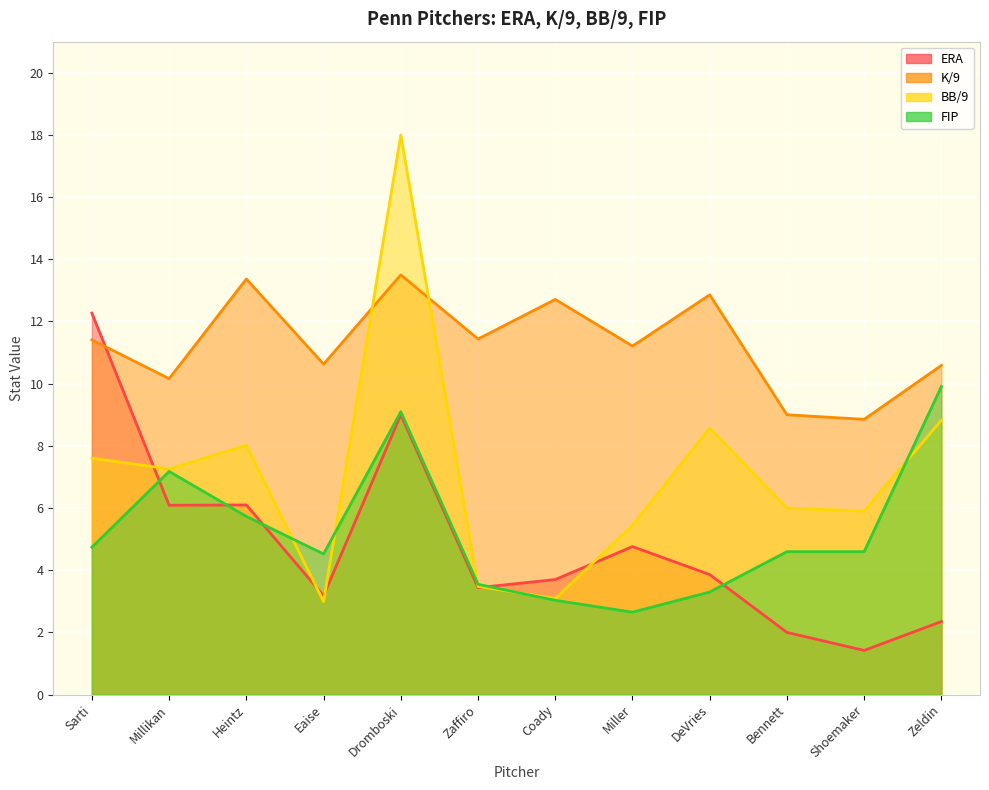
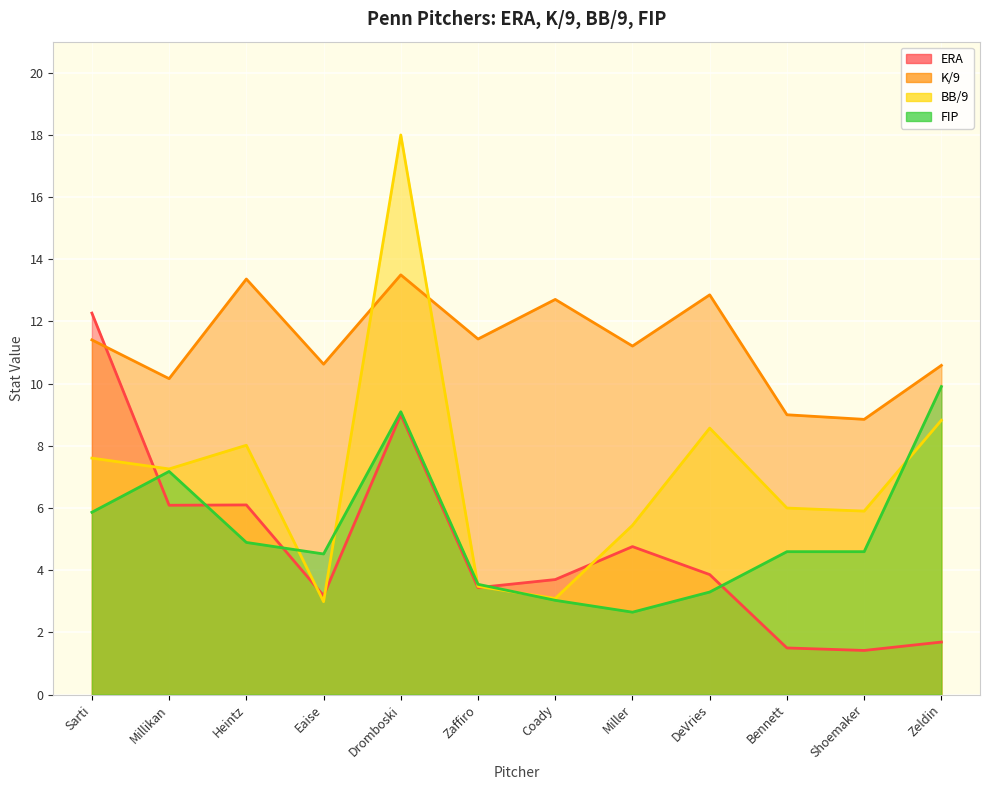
  {
    "ERA": {
      "Sarti": 12.3,
      "Millikan": 6.1,
      "Heintz": 6.1,
      "Eaise": 3.2,
      "Dromboski": 9.0,
      "Coady": 3.7,
      "Miller": 4.8,
      "DeVries": 3.9,
-     "Bennett": 2.0,
+     "Bennett": 1.5,
      "Shoemaker": 1.4,
-     "Zeldin": 2.4
+     "Zeldin": 1.7
    },
    "FIP": {
-     "Sarti": 4.7,
-     "Heintz": 5.7,
+     "Sarti": 5.9,
+     "Heintz": 4.9,
      "Eaise": 4.5,
      "Dromboski": 9.1,
      "Miller": 2.7,
      "DeVries": 3.3,
      "Bennett": 4.6,
      "Shoemaker": 4.6,
      "Zeldin": 9.9
    }
  }
